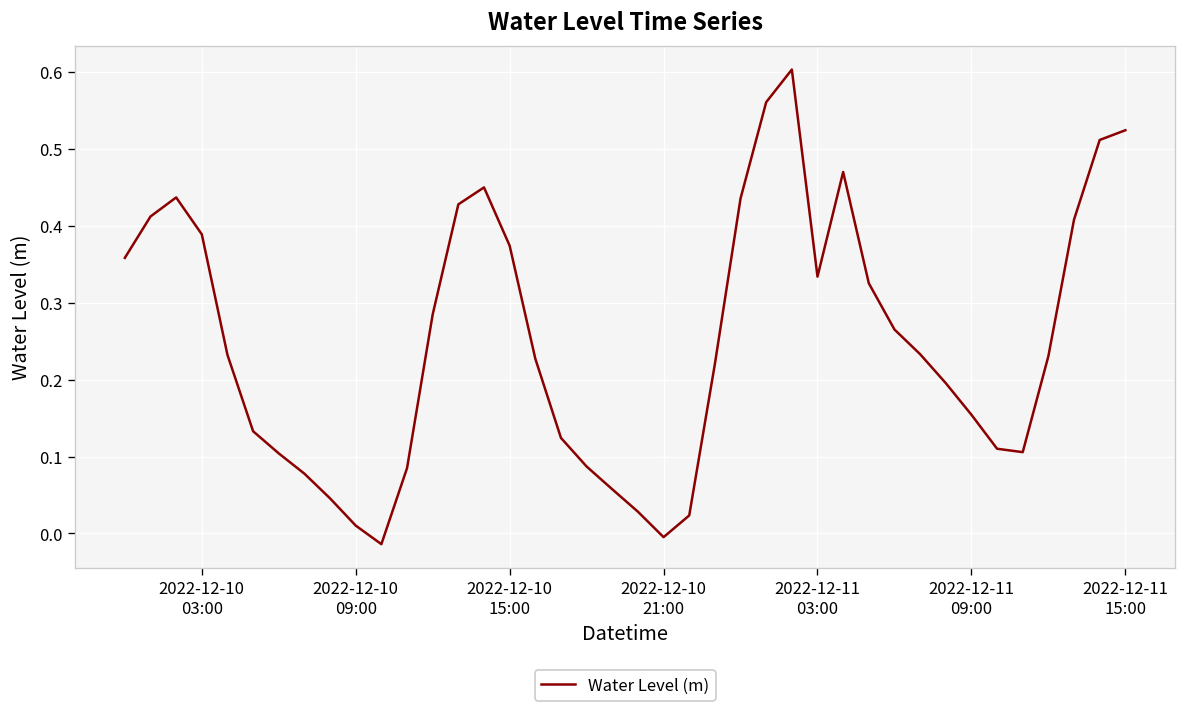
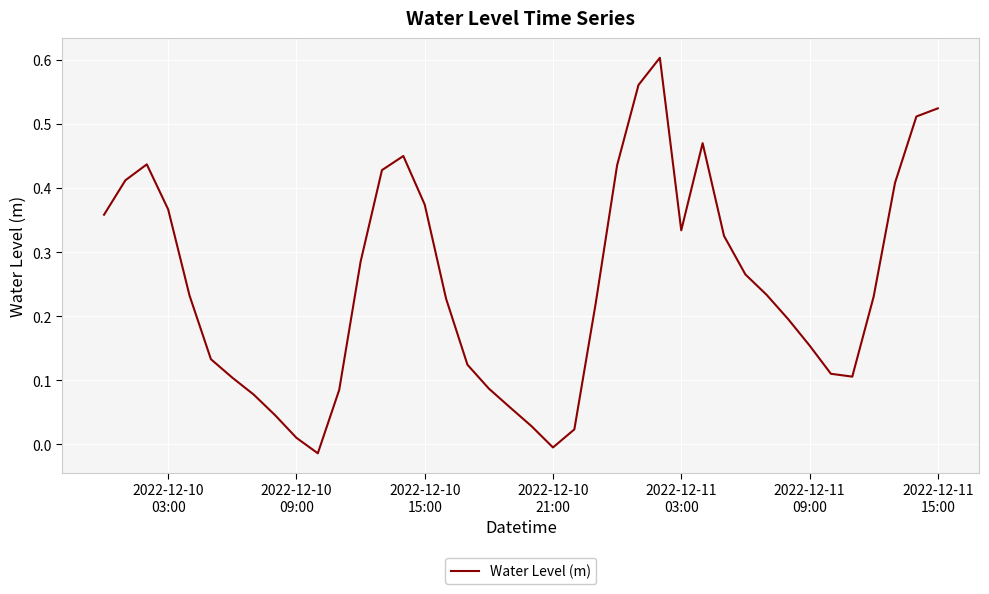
  {
-   "2022-12-10 03:00": 0.39,
+   "2022-12-10 03:00": 0.37,
    "2022-12-10 09:00": 0.01,
    "2022-12-10 15:00": 0.37,
    "2022-12-10 21:00": 0.00,
    "2022-12-11 03:00": 0.33,
    "2022-12-11 09:00": 0.15,
    "2022-12-11 15:00": 0.52
  }
